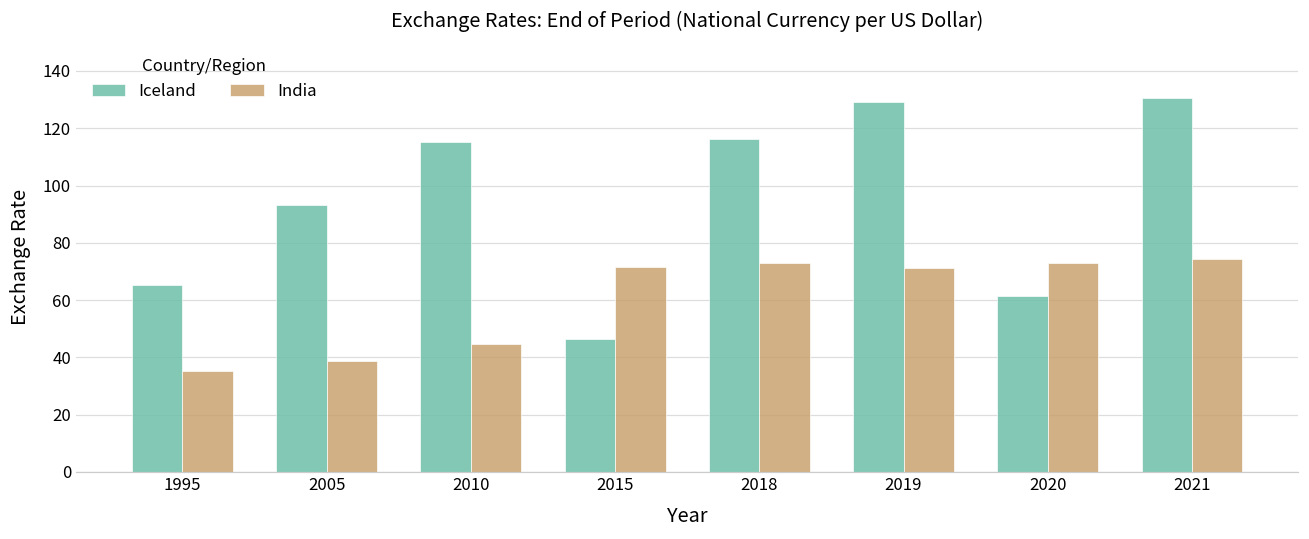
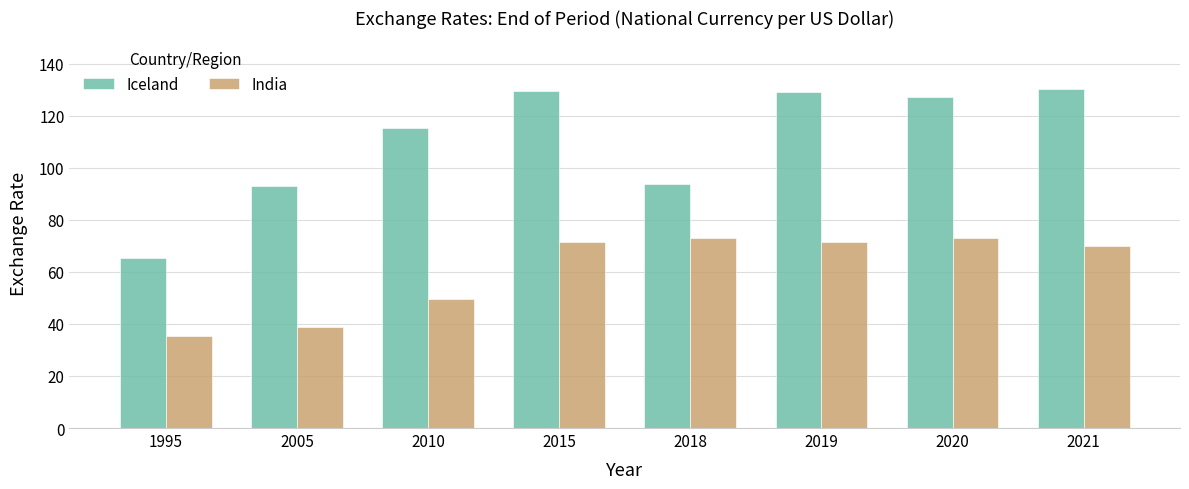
  {
    "Iceland": {
      "1995": 65,
      "2005": 93,
      "2010": 115,
-     "2015": 46,
-     "2018": 116,
+     "2015": 130,
+     "2018": 94,
      "2019": 129,
-     "2020": 61,
+     "2020": 127,
      "2021": 130
    },
    "India": {
      "1995": 35,
      "2005": 39,
-     "2010": 45,
+     "2010": 49,
      "2015": 71,
      "2018": 73,
      "2019": 71,
      "2020": 73,
-     "2021": 74
+     "2021": 70
    }
  }
